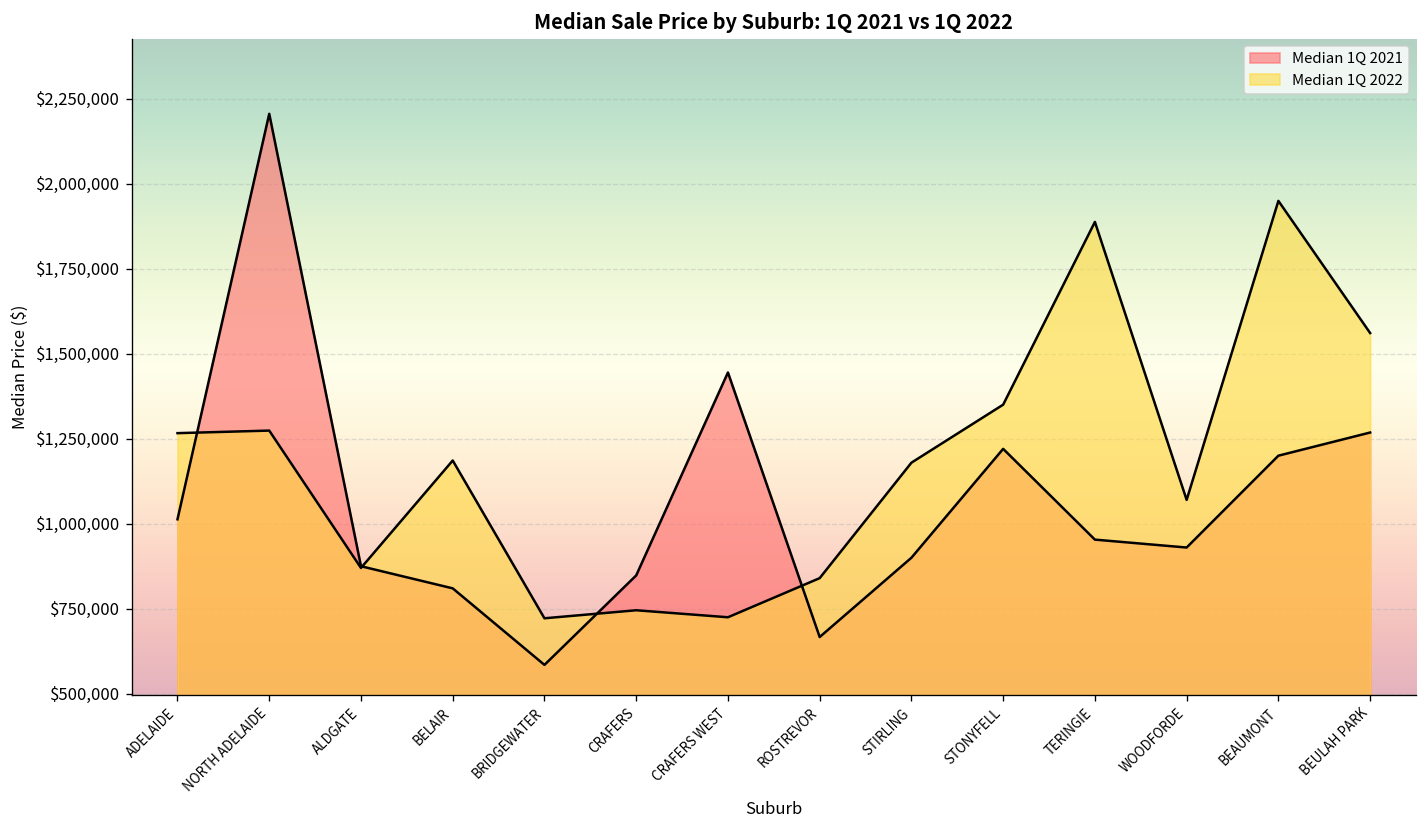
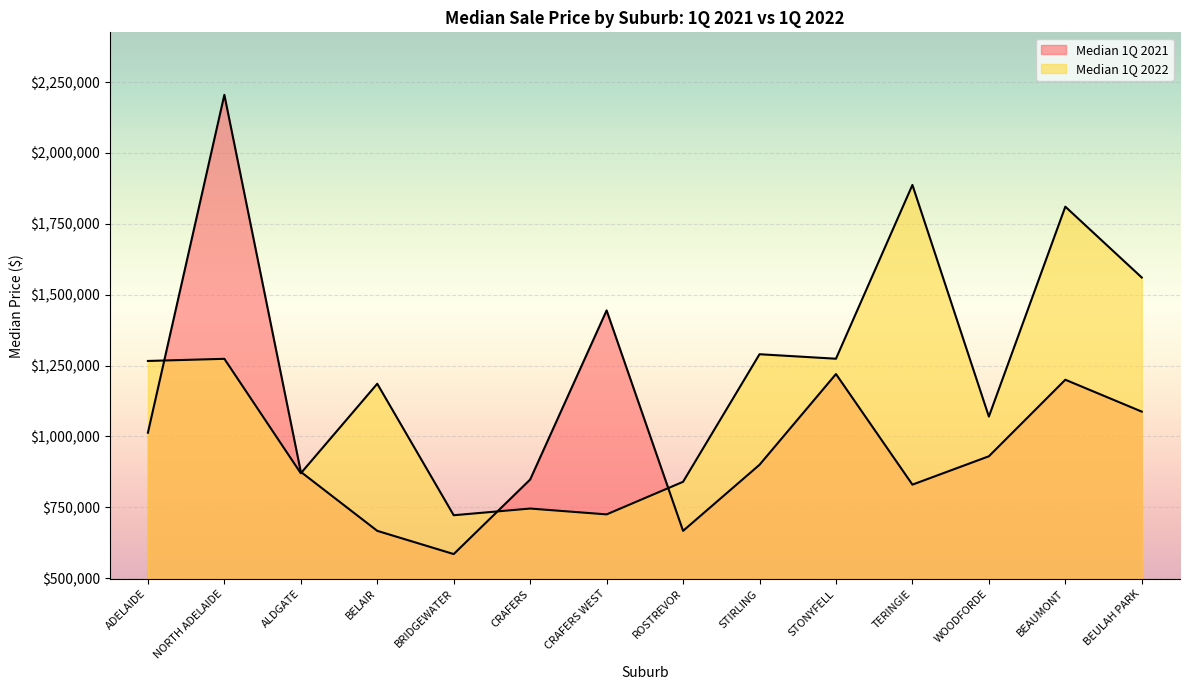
  {
    "Median 1Q 2021": {
      "ADELAIDE": "$1,010,000",
      "NORTH ADELAIDE": "$2,210,000",
-     "BELAIR": "$810,000",
+     "BELAIR": "$670,000",
      "BRIDGEWATER": "$590,000",
      "CRAFERS": "$850,000",
      "CRAFERS WEST": "$1,440,000",
      "ROSTREVOR": "$670,000",
      "STIRLING": "$900,000",
      "STONYFELL": "$1,220,000",
-     "TERINGIE": "$950,000",
+     "TERINGIE": "$830,000",
      "WOODFORDE": "$930,000",
      "BEAUMONT": "$1,200,000",
-     "BEULAH PARK": "$1,270,000"
+     "BEULAH PARK": "$1,090,000"
    },
    "Median 1Q 2022": {
      "ADELAIDE": "$1,270,000",
      "NORTH ADELAIDE": "$1,270,000",
      "BELAIR": "$1,190,000",
      "BRIDGEWATER": "$720,000",
      "CRAFERS": "$750,000",
      "CRAFERS WEST": "$730,000",
      "ROSTREVOR": "$840,000",
-     "STIRLING": "$1,180,000",
-     "STONYFELL": "$1,350,000",
+     "STIRLING": "$1,290,000",
+     "STONYFELL": "$1,270,000",
      "TERINGIE": "$1,890,000",
      "WOODFORDE": "$1,070,000",
-     "BEAUMONT": "$1,950,000",
+     "BEAUMONT": "$1,810,000",
      "BEULAH PARK": "$1,560,000"
    }
  }
